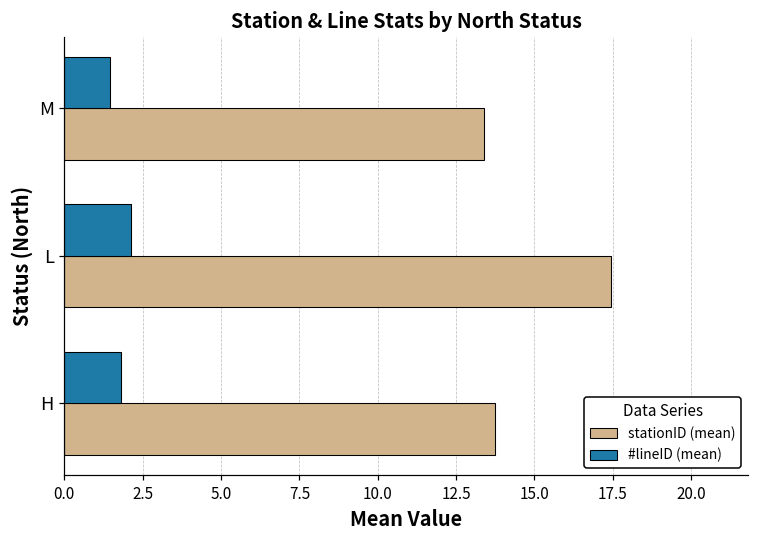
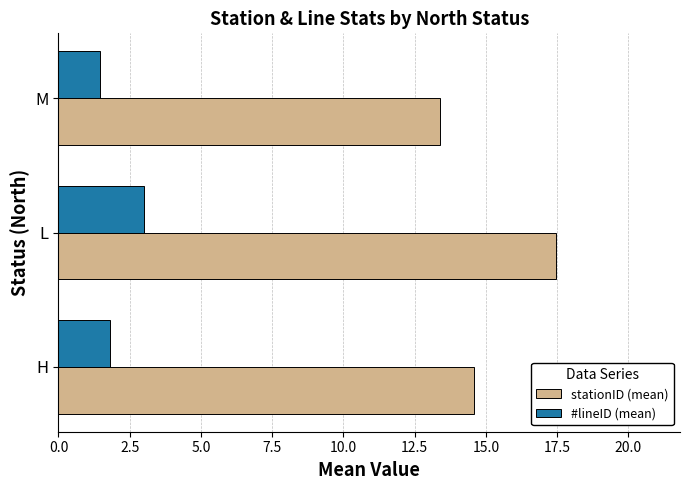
  {
    "stationID (mean)": {
      "M": 13.4,
      "L": 17.5,
-     "H": 13.7
+     "H": 14.6
    },
    "#lineID (mean)": {
      "M": 1.5,
-     "L": 2.1,
+     "L": 3.0,
      "H": 1.8
    }
  }
